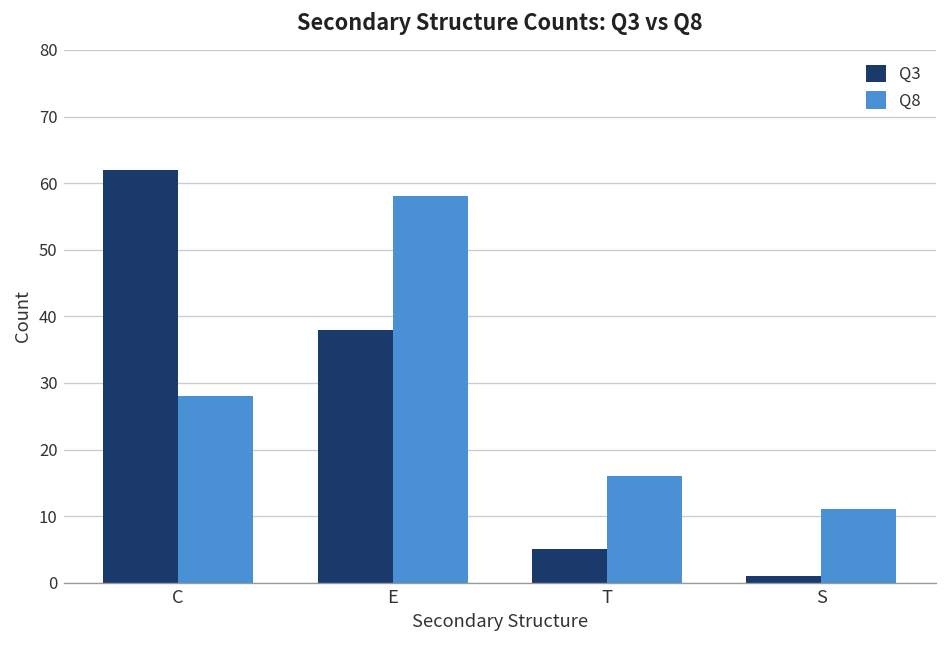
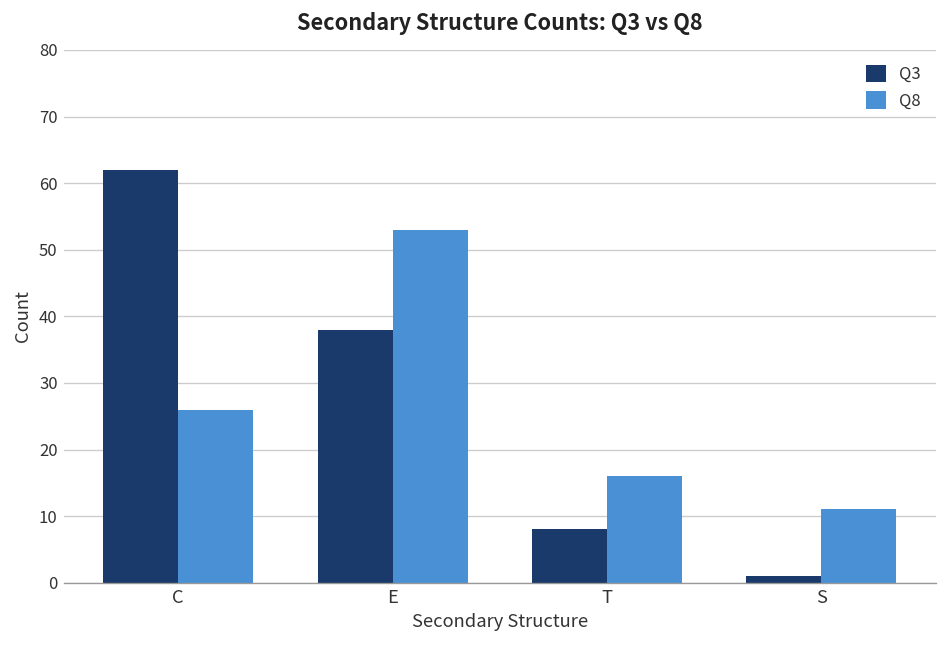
  {
    "Q3": {
      "C": 62,
      "E": 38,
-     "T": 5,
+     "T": 8,
      "S": 1
    },
    "Q8": {
-     "C": 28,
-     "E": 58,
+     "C": 26,
+     "E": 53,
      "T": 16,
      "S": 11
    }
  }
